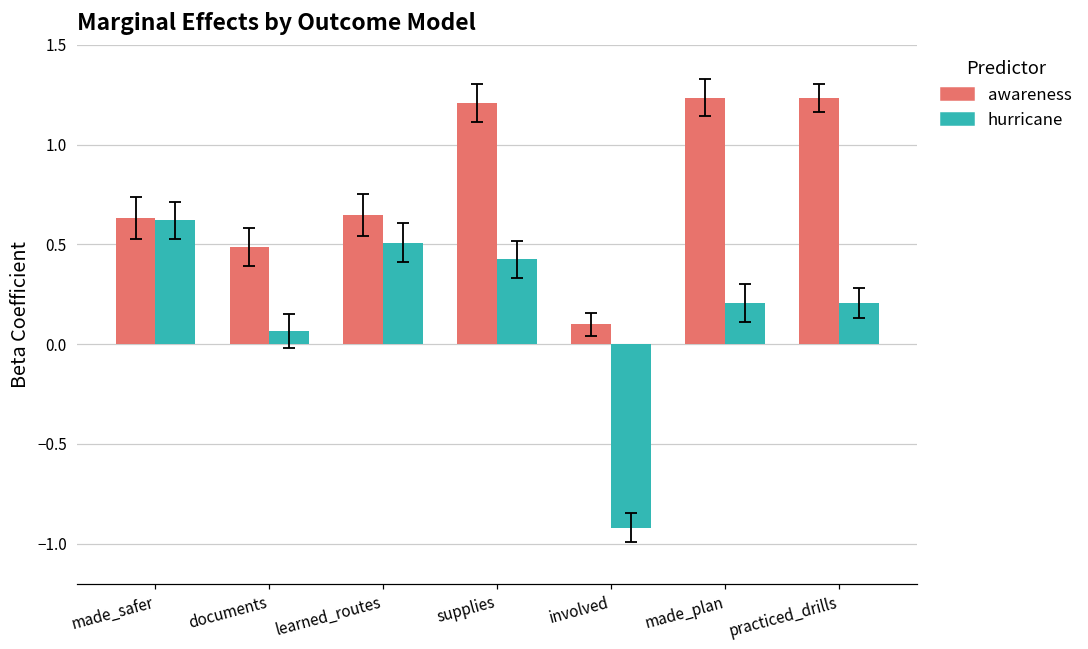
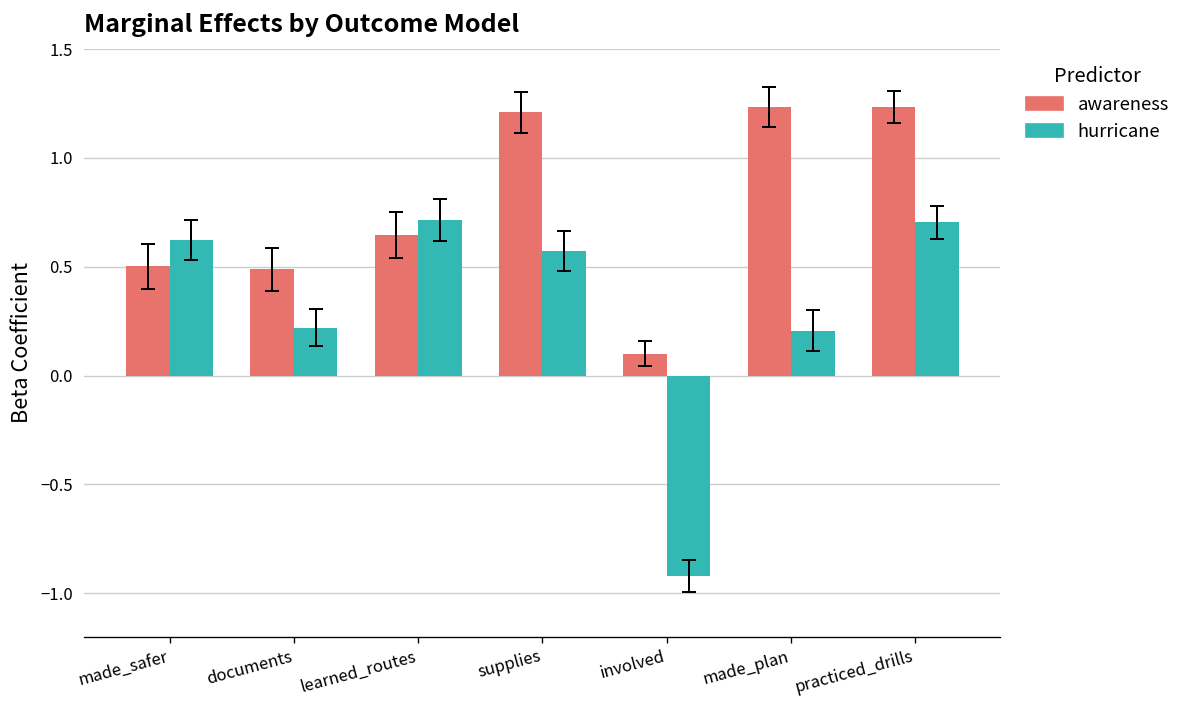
  {
    "awareness": {
-     "made_safer": 0.63,
+     "made_safer": 0.50,
      "documents": 0.49,
      "learned_routes": 0.65,
      "supplies": 1.21,
      "involved": 0.10,
      "made_plan": 1.23,
      "practiced_drills": 1.23
    },
    "hurricane": {
      "made_safer": 0.62,
-     "documents": 0.07,
-     "learned_routes": 0.51,
-     "supplies": 0.43,
+     "documents": 0.22,
+     "learned_routes": 0.71,
+     "supplies": 0.57,
      "involved": -0.92,
      "made_plan": 0.21,
-     "practiced_drills": 0.21
+     "practiced_drills": 0.70
    }
  }
